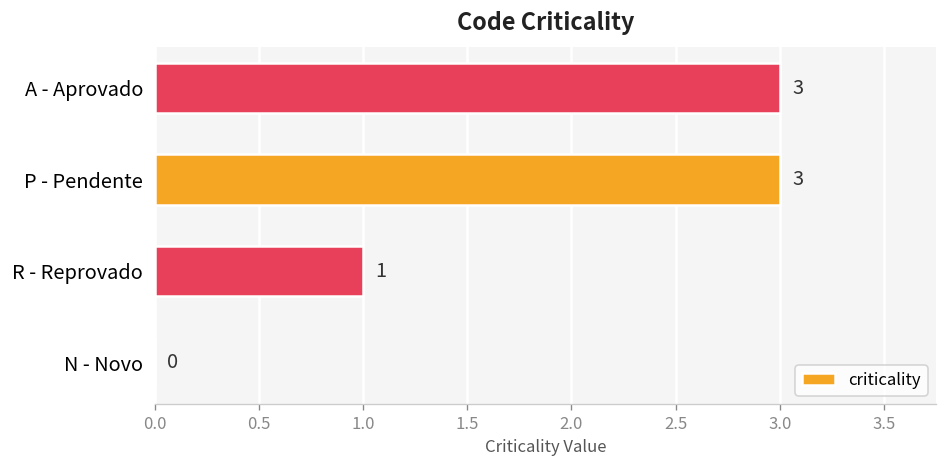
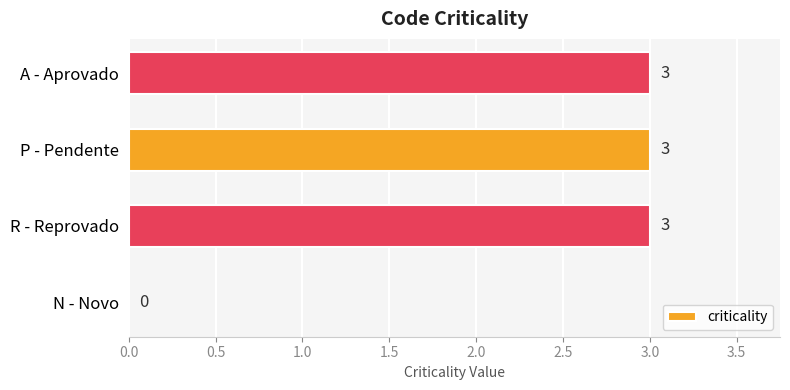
  {
    "A - Aprovado": 3,
    "P - Pendente": 3,
-   "R - Reprovado": 1,
+   "R - Reprovado": 3,
    "N - Novo": 0
  }
